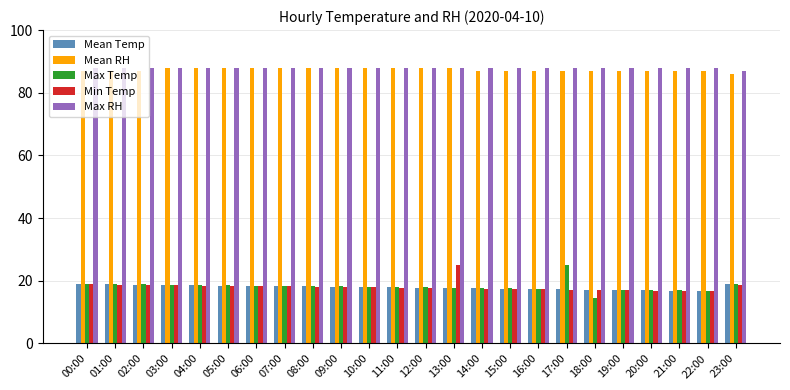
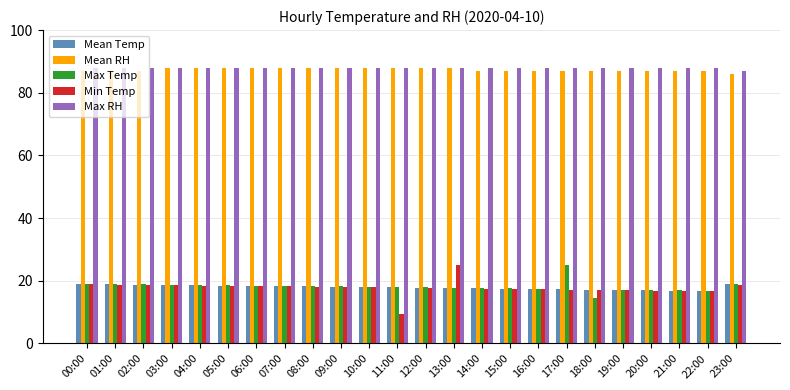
  {
    "Mean Temp": {
      "00:00": 19,
      "01:00": 19,
      "02:00": 19,
      "03:00": 19,
      "04:00": 19,
      "05:00": 19,
      "06:00": 18,
      "07:00": 18,
      "08:00": 18,
      "09:00": 18,
      "10:00": 18,
      "11:00": 18,
      "12:00": 18,
      "13:00": 18,
      "14:00": 18,
      "15:00": 18,
      "16:00": 17,
      "17:00": 17,
      "18:00": 17,
      "19:00": 17,
      "20:00": 17,
      "21:00": 17,
      "22:00": 17,
      "23:00": 19
    },
    "Mean RH": {
      "03:00": 88,
      "04:00": 88,
      "05:00": 88,
      "06:00": 88,
      "07:00": 88,
      "08:00": 88,
      "09:00": 88,
      "10:00": 88,
      "11:00": 88,
      "12:00": 88,
      "13:00": 88,
      "14:00": 87,
      "15:00": 87,
      "16:00": 87,
      "17:00": 87,
      "18:00": 87,
      "19:00": 87,
      "20:00": 87,
      "21:00": 87,
      "22:00": 87,
      "23:00": 86
    },
    "Max Temp": {
      "00:00": 19,
      "01:00": 19,
      "02:00": 19,
      "03:00": 19,
      "04:00": 19,
      "05:00": 19,
      "06:00": 19,
      "07:00": 18,
      "08:00": 18,
      "09:00": 18,
      "10:00": 18,
      "11:00": 18,
      "12:00": 18,
      "13:00": 18,
      "14:00": 18,
      "15:00": 18,
      "16:00": 18,
      "17:00": 25,
      "18:00": 15,
      "19:00": 17,
      "20:00": 17,
      "21:00": 17,
      "22:00": 17,
      "23:00": 19
    },
    "Min Temp": {
      "00:00": 19,
      "01:00": 19,
      "02:00": 19,
      "03:00": 19,
      "04:00": 19,
      "05:00": 18,
      "06:00": 18,
      "07:00": 18,
      "08:00": 18,
      "09:00": 18,
      "10:00": 18,
-     "11:00": 18,
+     "11:00": 10,
      "12:00": 18,
      "13:00": 25,
      "14:00": 18,
      "15:00": 17,
      "16:00": 17,
      "17:00": 17,
      "18:00": 17,
      "19:00": 17,
      "20:00": 17,
      "21:00": 17,
      "22:00": 17,
      "23:00": 19
    },
    "Max RH": {
      "02:00": 88,
      "03:00": 88,
      "04:00": 88,
      "05:00": 88,
      "06:00": 88,
      "07:00": 88,
      "08:00": 88,
      "09:00": 88,
      "10:00": 88,
      "11:00": 88,
      "12:00": 88,
      "13:00": 88,
      "14:00": 88,
      "15:00": 88,
      "16:00": 88,
      "17:00": 88,
      "18:00": 88,
      "19:00": 88,
      "20:00": 88,
      "21:00": 88,
      "22:00": 88,
      "23:00": 87
    }
  }
